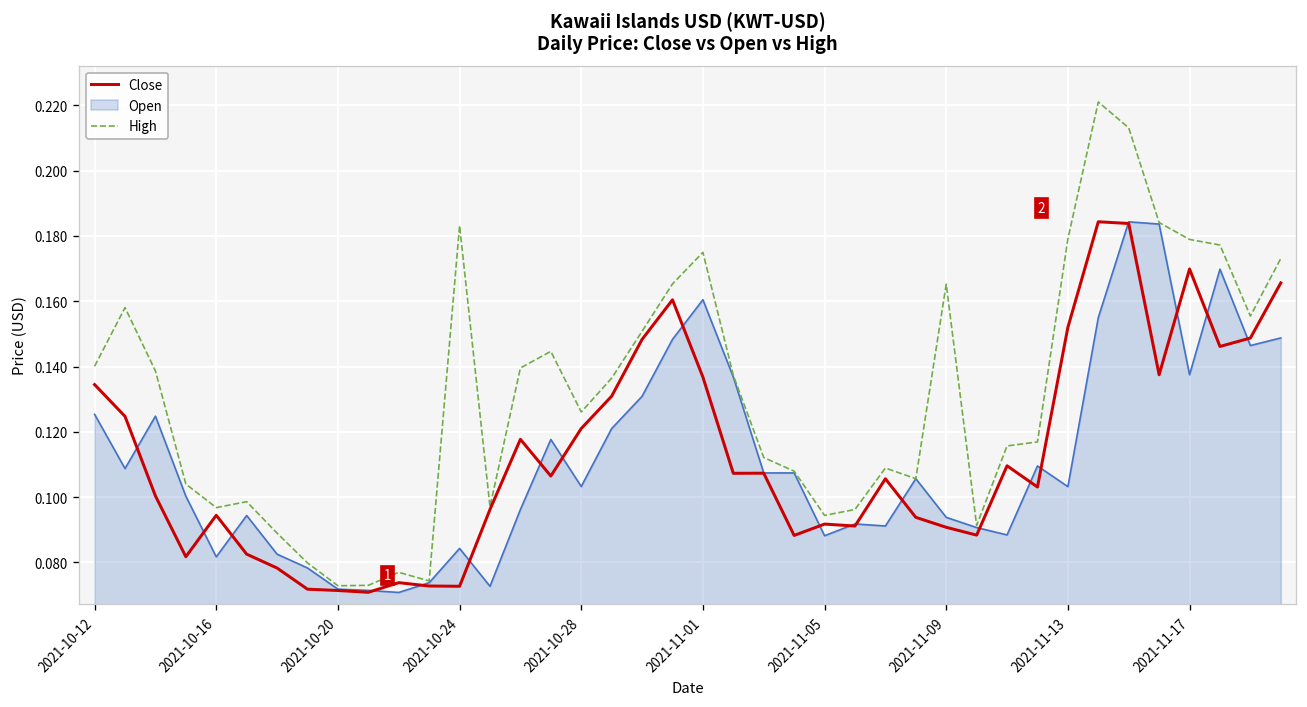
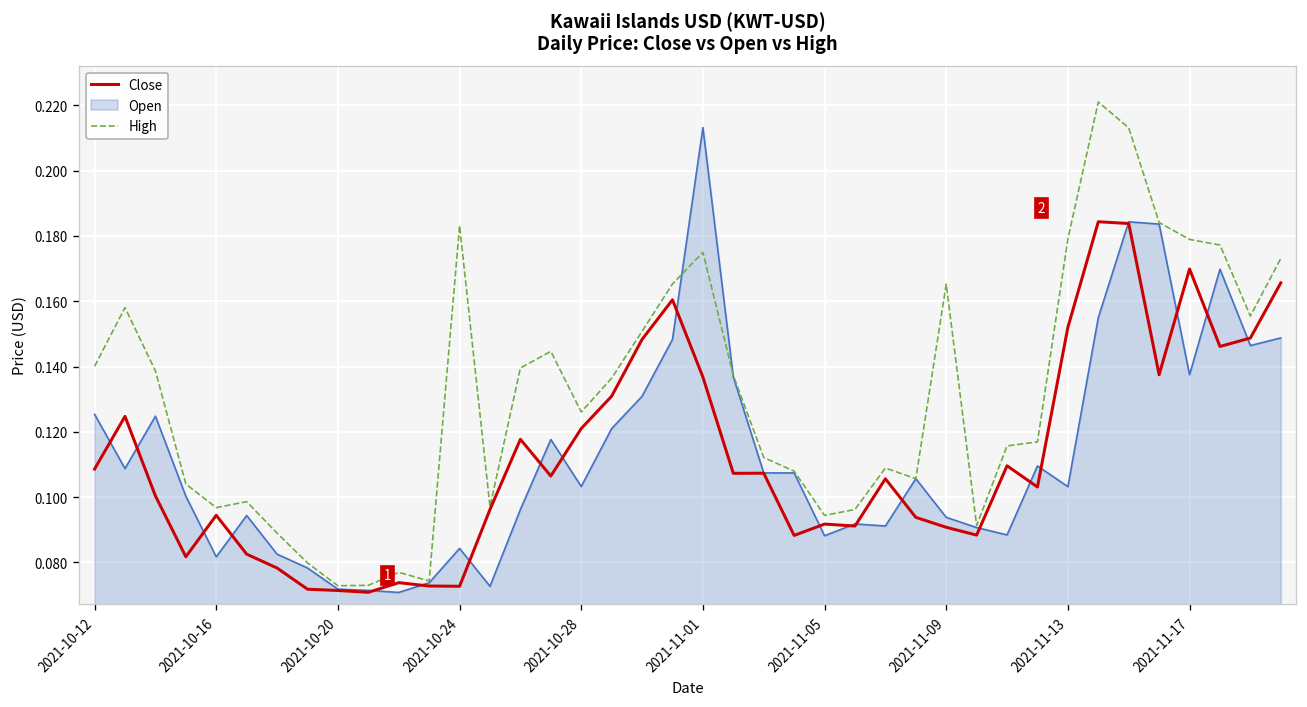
  {
    "Close": {
-     "2021-10-12": 0.134,
+     "2021-10-12": 0.109,
      "2021-10-16": 0.094,
      "2021-10-24": 0.073,
      "2021-10-28": 0.121,
      "2021-11-01": 0.137,
      "2021-11-05": 0.092,
      "2021-11-09": 0.091,
      "2021-11-13": 0.152,
      "2021-11-17": 0.170
    },
    "Open": {
      "2021-10-12": 0.125,
      "2021-10-16": 0.082,
      "2021-10-24": 0.084,
      "2021-10-28": 0.103,
-     "2021-11-01": 0.160,
+     "2021-11-01": 0.213,
      "2021-11-05": 0.088,
      "2021-11-09": 0.094,
      "2021-11-13": 0.103,
      "2021-11-17": 0.137
    },
    "High": {
      "2021-10-12": 0.140,
      "2021-10-16": 0.097,
      "2021-10-20": 0.073,
      "2021-10-24": 0.183,
      "2021-10-28": 0.126,
      "2021-11-01": 0.175,
      "2021-11-05": 0.094,
      "2021-11-09": 0.165,
      "2021-11-13": 0.179,
      "2021-11-17": 0.179
    }
  }
